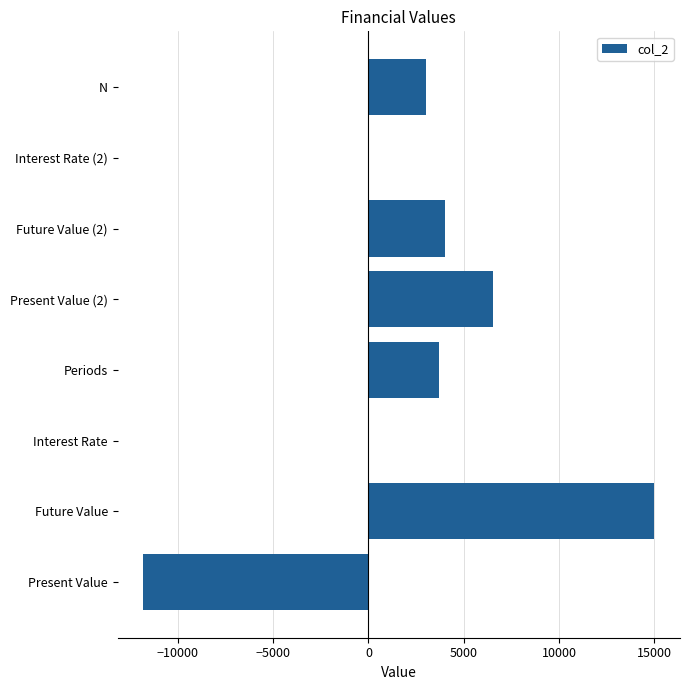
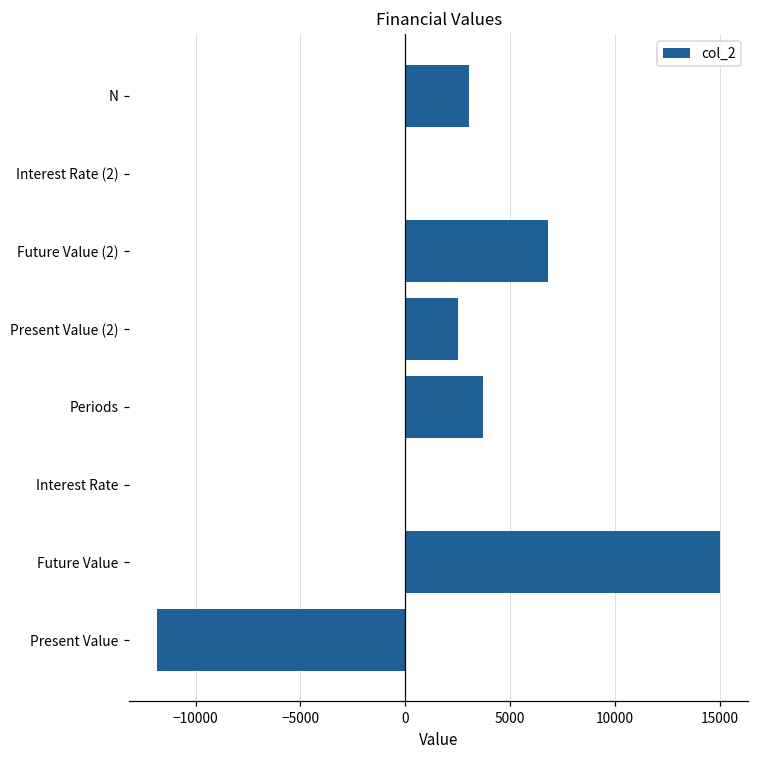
  {
    "N": 3000,
-   "Future Value (2)": 4000,
-   "Present Value (2)": 6500,
+   "Future Value (2)": 6800,
+   "Present Value (2)": 2500,
    "Periods": 3700,
    "Future Value": 15000,
    "Present Value": -11800
  }
